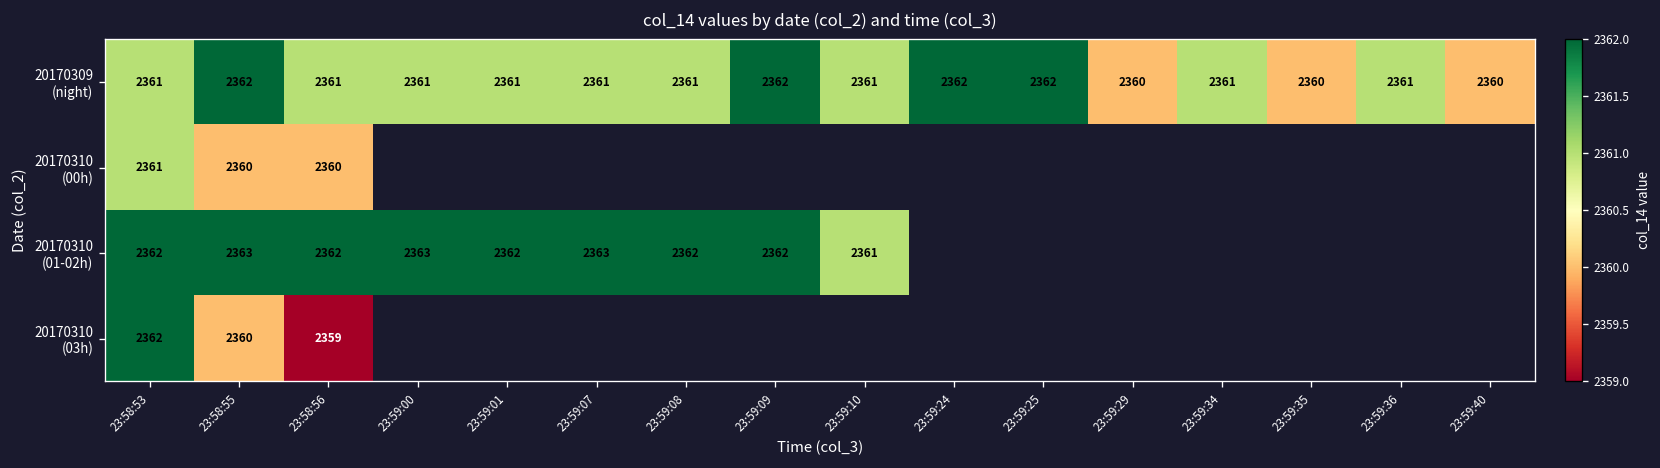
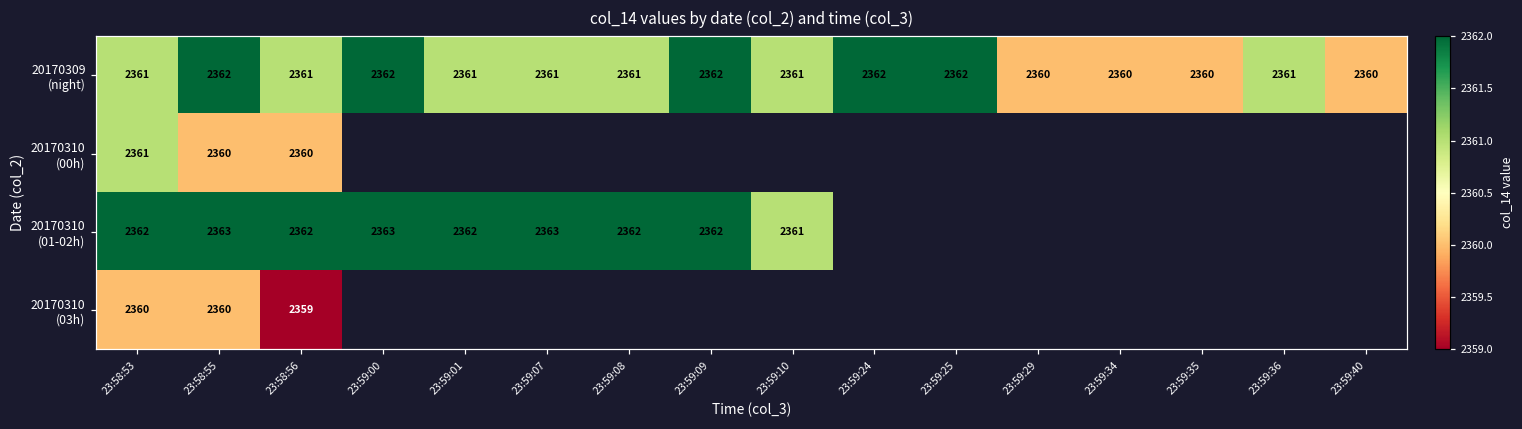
  {
    "20170309 (night)": {
      "23:58:53": 2361,
      "23:58:55": 2362,
      "23:58:56": 2361,
-     "23:59:00": 2361,
+     "23:59:00": 2362,
      "23:59:01": 2361,
      "23:59:07": 2361,
      "23:59:08": 2361,
      "23:59:09": 2362,
      "23:59:10": 2361,
      "23:59:24": 2362,
      "23:59:25": 2362,
      "23:59:29": 2360,
-     "23:59:34": 2361,
+     "23:59:34": 2360,
      "23:59:35": 2360,
      "23:59:36": 2361,
      "23:59:40": 2360
    },
    "20170310 (00h)": {
      "23:58:53": 2361,
      "23:58:55": 2360,
      "23:58:56": 2360
    },
    "20170310 (01-02h)": {
      "23:58:53": 2362,
      "23:58:55": 2363,
      "23:58:56": 2362,
      "23:59:00": 2363,
      "23:59:01": 2362,
      "23:59:07": 2363,
      "23:59:08": 2362,
      "23:59:09": 2362,
      "23:59:10": 2361
    },
    "20170310 (03h)": {
-     "23:58:53": 2362,
+     "23:58:53": 2360,
      "23:58:55": 2360,
      "23:58:56": 2359
    }
  }
